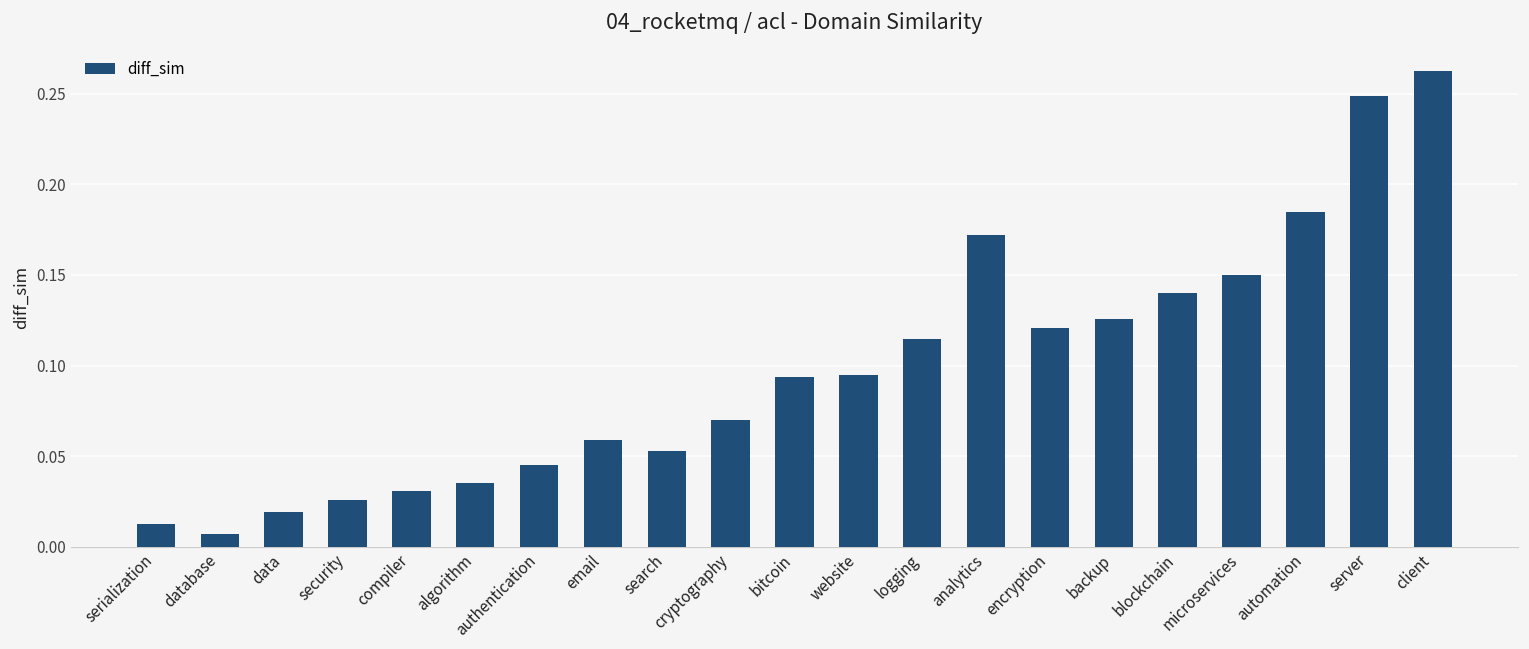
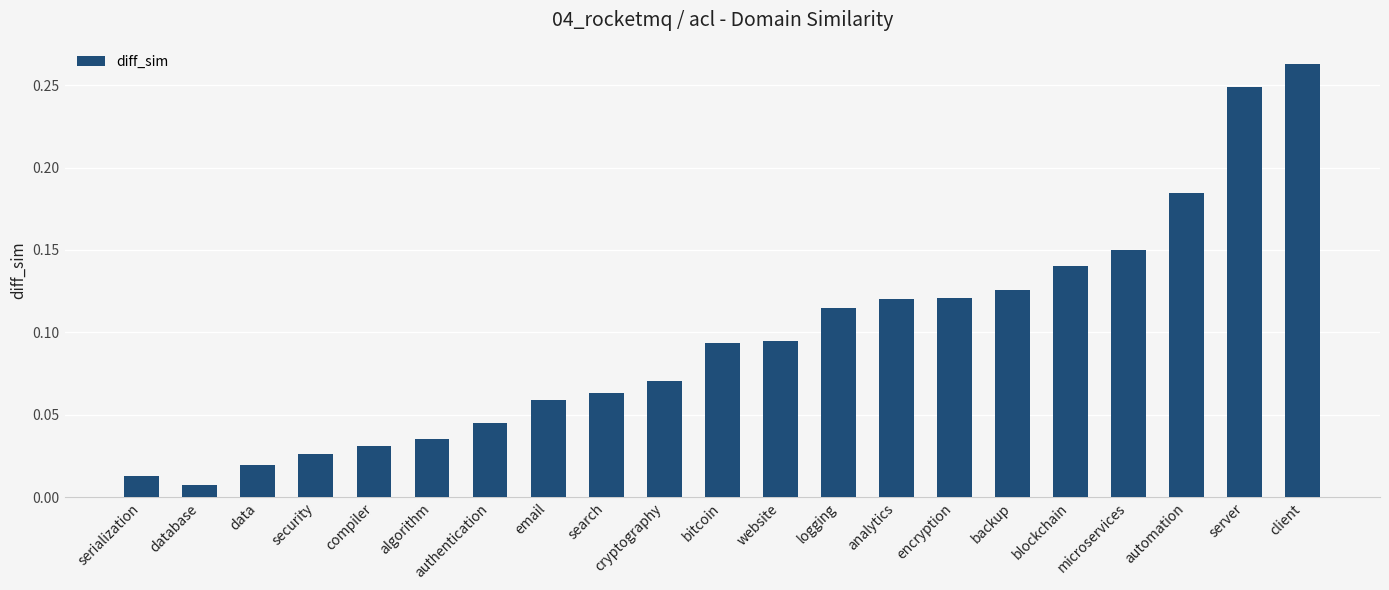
  {
    "serialization": 0.013,
    "database": 0.007,
    "data": 0.019,
    "security": 0.026,
    "compiler": 0.031,
    "algorithm": 0.035,
    "authentication": 0.045,
    "email": 0.059,
-   "search": 0.053,
+   "search": 0.063,
    "cryptography": 0.070,
    "bitcoin": 0.094,
    "website": 0.095,
    "logging": 0.115,
-   "analytics": 0.172,
+   "analytics": 0.121,
    "encryption": 0.121,
    "backup": 0.126,
    "blockchain": 0.140,
    "microservices": 0.150,
    "automation": 0.185,
    "server": 0.249,
    "client": 0.263
  }
